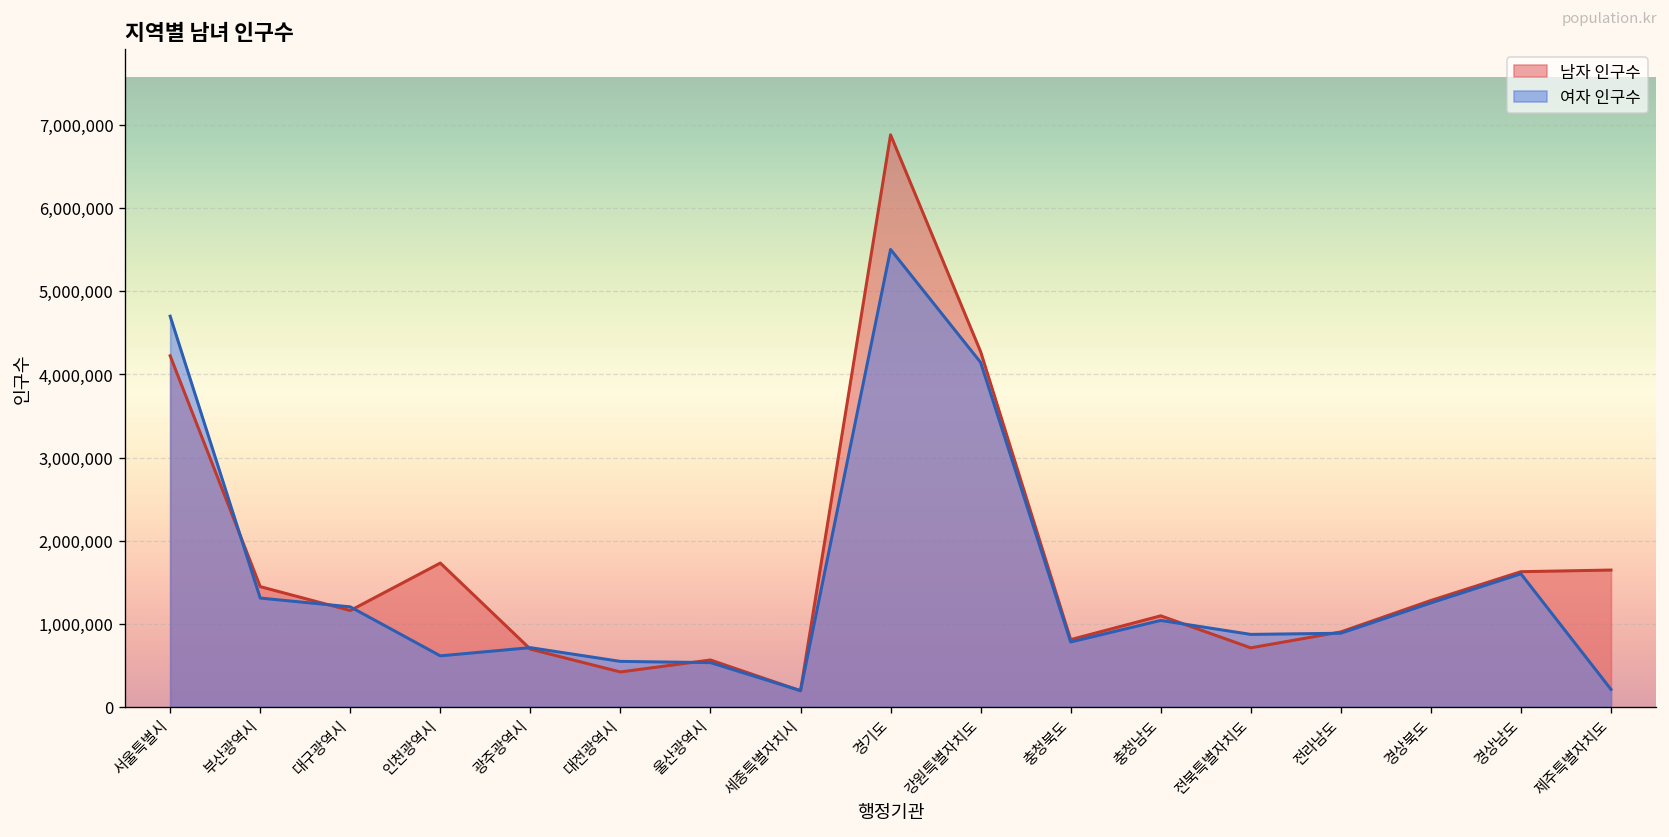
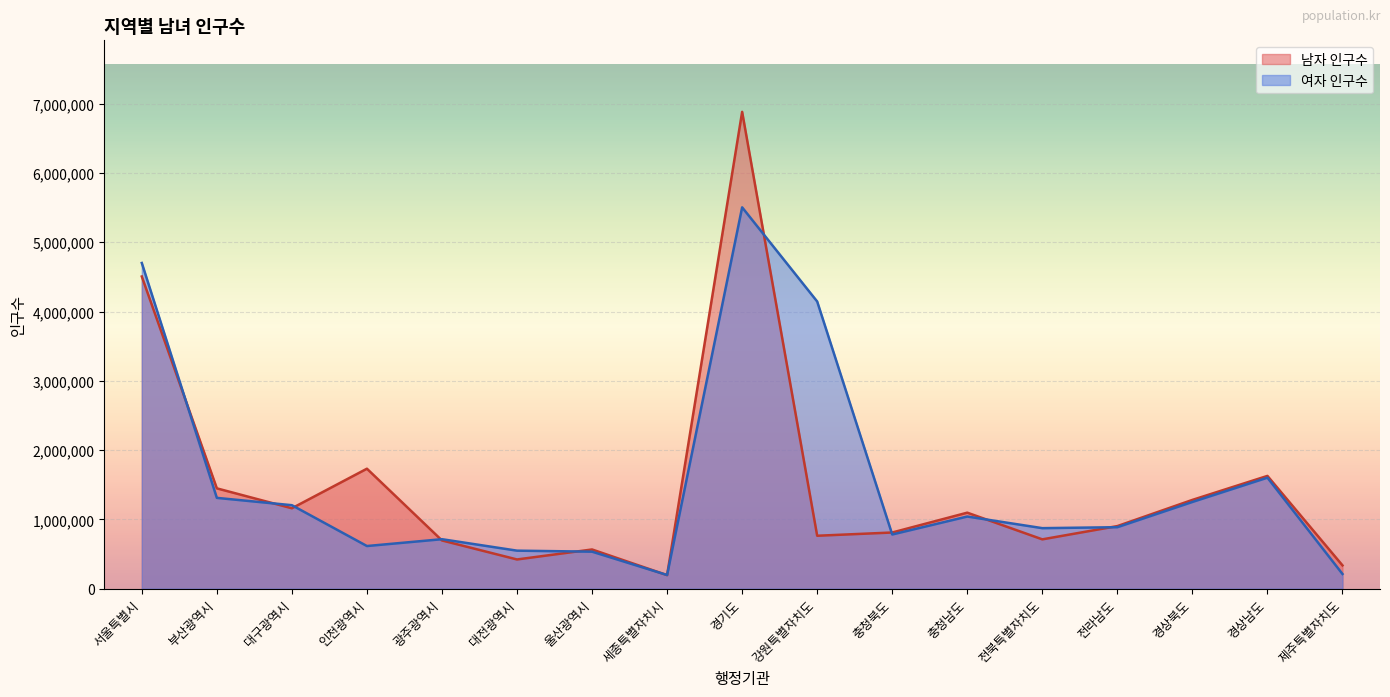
  {
    "남자 인구수": {
-     "서울특별시": "4,200,000",
+     "서울특별시": "4,500,000",
      "부산광역시": "1,400,000",
      "대구광역시": "1,200,000",
      "인천광역시": "1,700,000",
      "대전광역시": "400,000",
      "경기도": "6,900,000",
-     "강원특별자치도": "4,300,000",
+     "강원특별자치도": "800,000",
      "충청남도": "1,100,000",
      "전북특별자치도": "700,000",
-     "제주특별자치도": "1,600,000"
+     "제주특별자치도": "300,000"
    },
    "여자 인구수": {
      "서울특별시": "4,700,000",
      "부산광역시": "1,300,000",
      "대구광역시": "1,200,000",
      "인천광역시": "600,000",
      "대전광역시": "500,000",
      "경기도": "5,500,000",
      "강원특별자치도": "4,100,000",
      "충청남도": "1,000,000",
      "전북특별자치도": "900,000",
      "제주특별자치도": "200,000"
    }
  }
